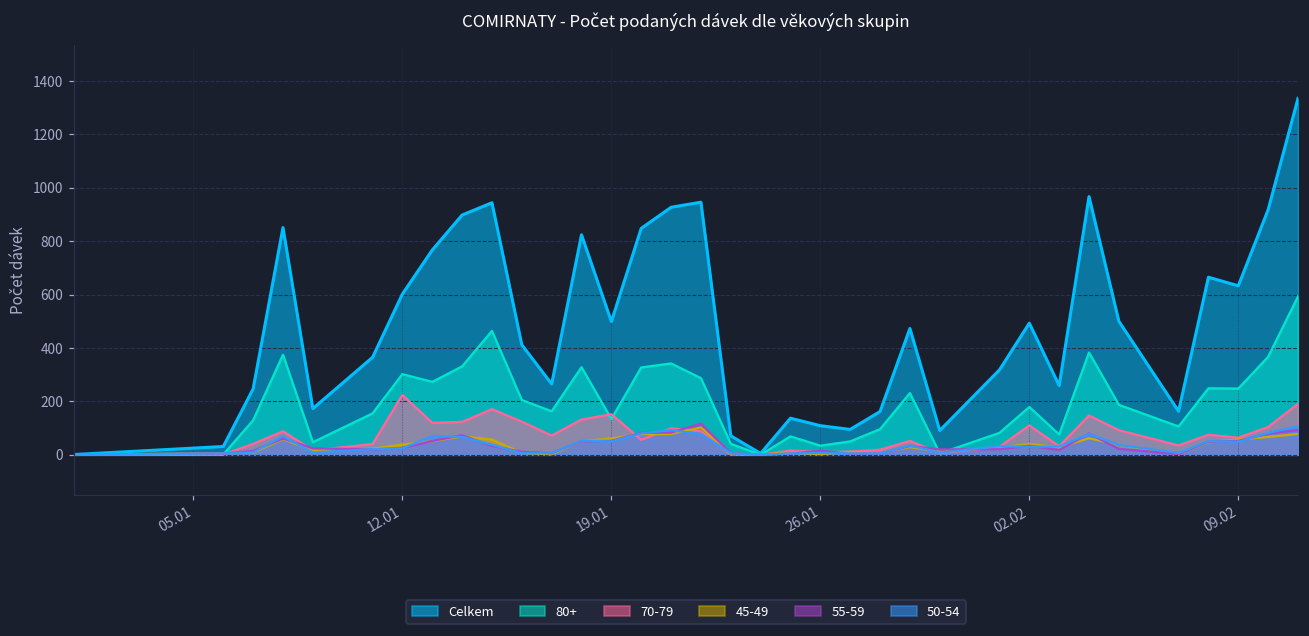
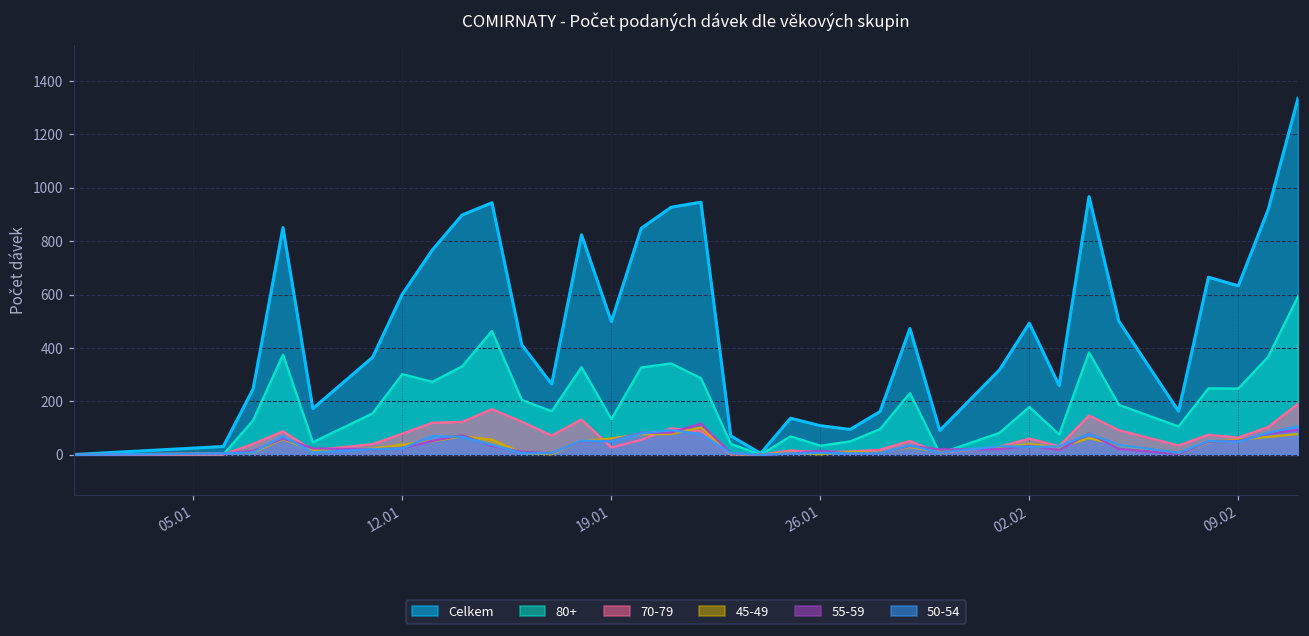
  {
    "70-79": {
-     "12.01": 220,
-     "19.01": 150,
-     "02.02": 110
+     "12.01": 80,
+     "19.01": 30,
+     "02.02": 60
    },
    "45-49": {
      "12.01": 40
    }
  }
